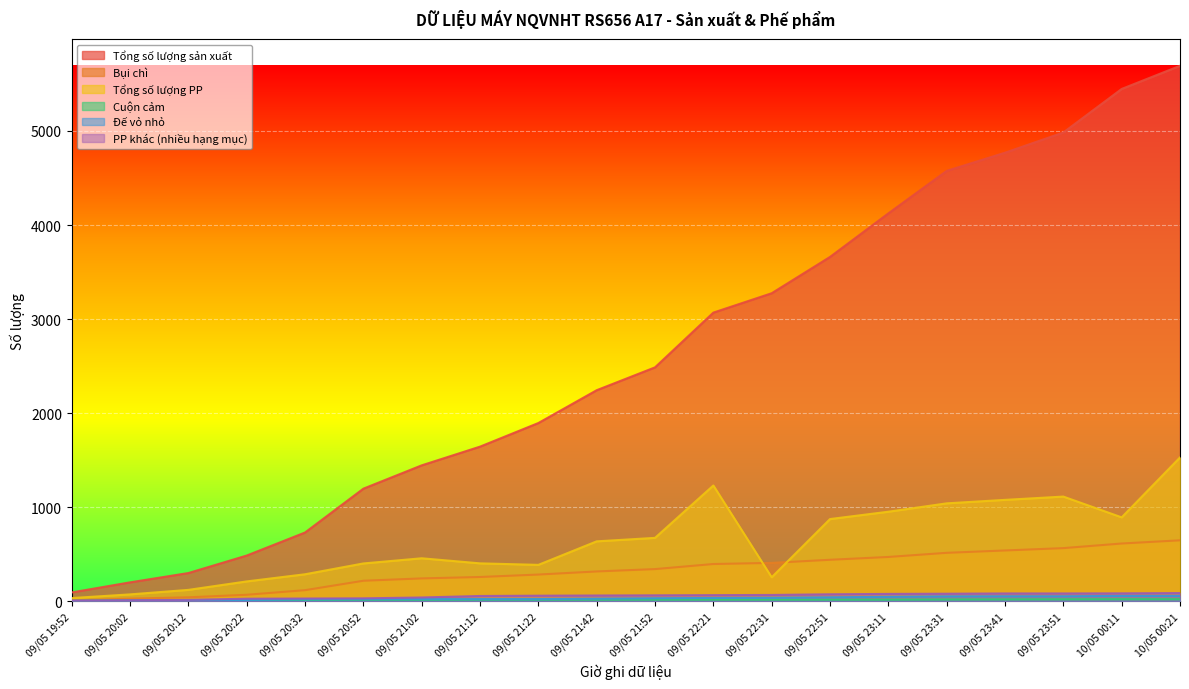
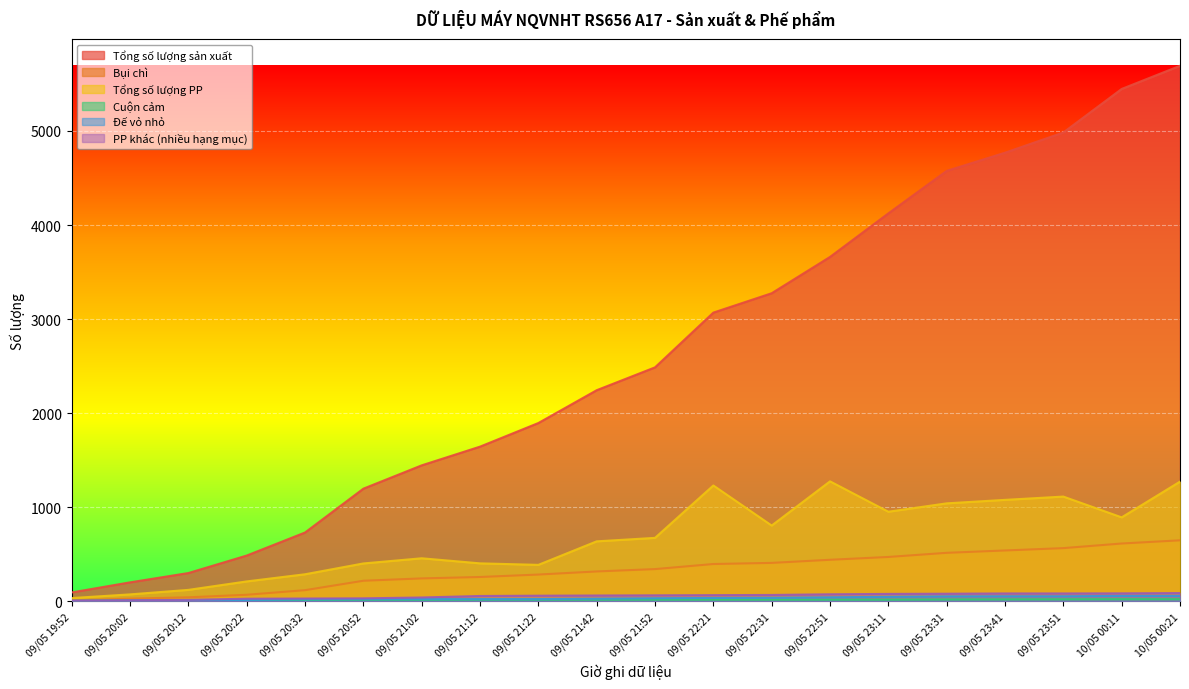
  {
    "Tổng số lượng PP": {
      "09/05 20:02": 100,
      "09/05 20:12": 100,
      "09/05 20:22": 200,
      "09/05 20:32": 300,
      "09/05 20:52": 400,
      "09/05 21:02": 500,
      "09/05 21:12": 400,
      "09/05 21:22": 400,
      "09/05 21:42": 600,
      "09/05 21:52": 700,
      "09/05 22:21": 1200,
-     "09/05 22:31": 300,
-     "09/05 22:51": 900,
+     "09/05 22:31": 800,
+     "09/05 22:51": 1300,
      "09/05 23:11": 1000,
      "09/05 23:31": 1000,
      "09/05 23:41": 1100,
      "09/05 23:51": 1100,
      "10/05 00:11": 900,
-     "10/05 00:21": 1500
+     "10/05 00:21": 1300
    },
    "Cuộn cảm": {
      "09/05 23:11": 0,
      "09/05 23:31": 0,
      "09/05 23:41": 0,
      "09/05 23:51": 0,
      "10/05 00:11": 0,
      "10/05 00:21": 0
    },
    "Đế vỏ nhỏ": {
      "09/05 23:11": 0,
      "09/05 23:31": 100,
      "09/05 23:41": 100,
      "09/05 23:51": 100,
      "10/05 00:21": 100
    },
    "PP khác (nhiều hạng mục)": {
      "09/05 21:12": 100,
      "09/05 21:22": 100,
      "09/05 21:42": 100,
      "09/05 21:52": 100,
      "09/05 22:21": 100,
      "09/05 22:31": 100,
      "09/05 22:51": 100,
      "09/05 23:11": 100,
      "09/05 23:31": 100,
      "09/05 23:41": 100,
      "09/05 23:51": 100,
      "10/05 00:21": 100
    }
  }
